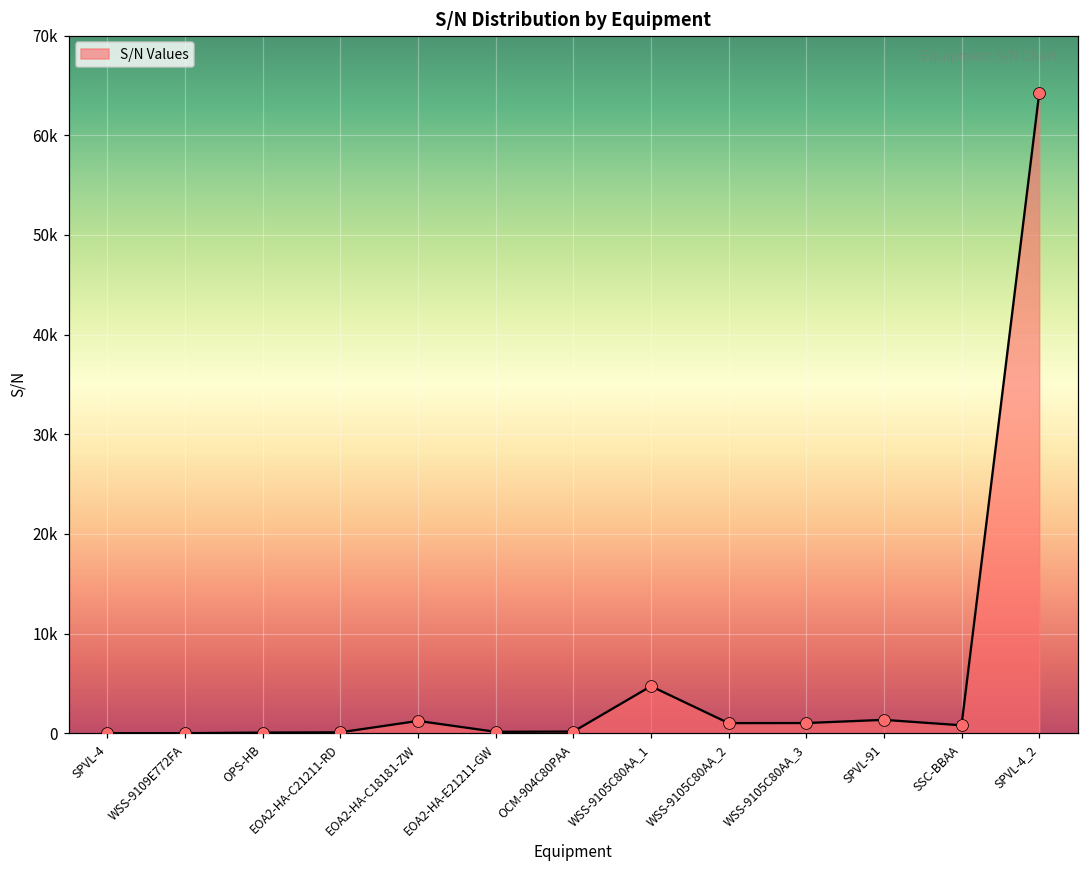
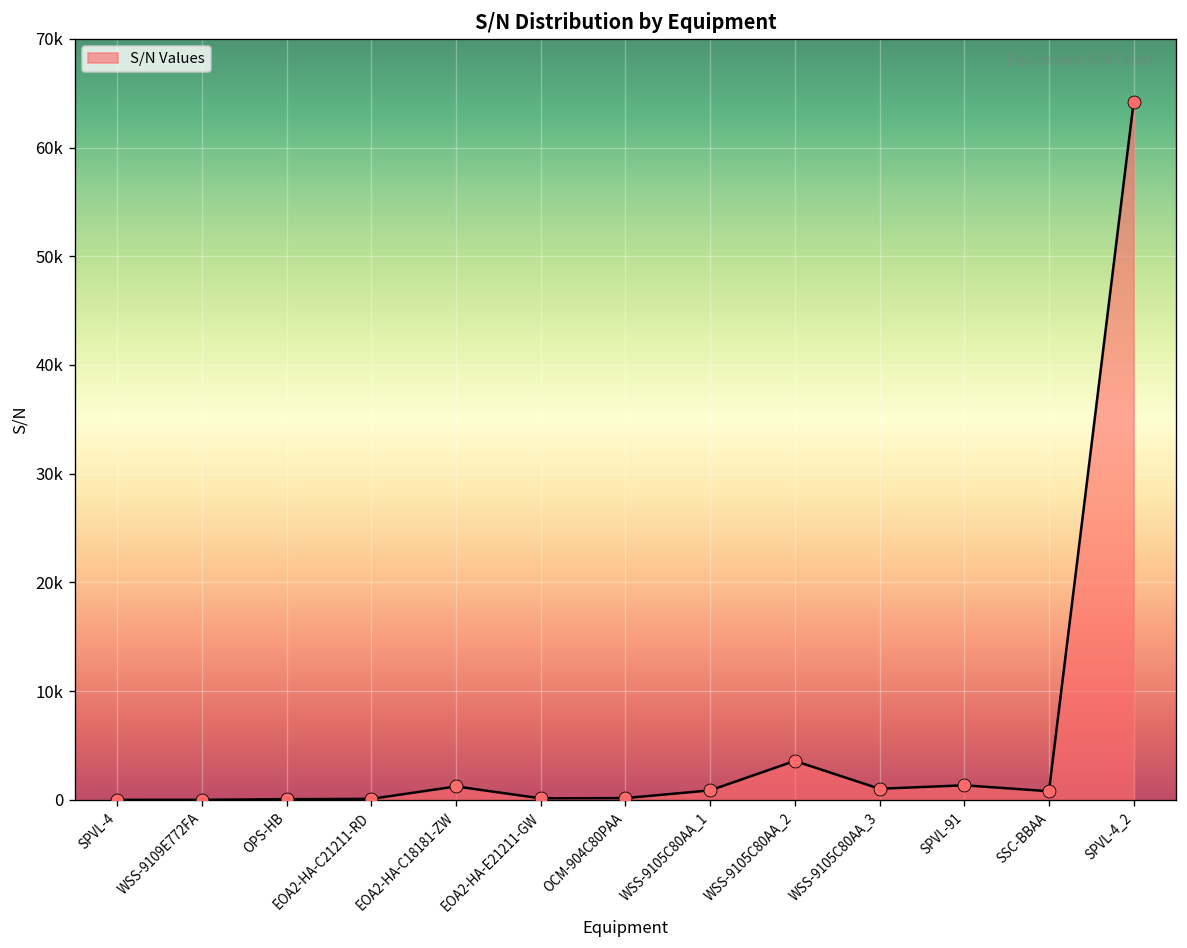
  {
    "SPVL-4": 0,
    "WSS-9109E772FA": 0,
    "OPS-HB": 0,
    "EOA2-HA-C21211-RD": 0,
    "EOA2-HA-C18181-ZW": 1000,
    "EOA2-HA-E21211-GW": 0,
    "OCM-904C80PAA": 0,
-   "WSS-9105C80AA_1": 5000,
-   "WSS-9105C80AA_2": 1000,
+   "WSS-9105C80AA_1": 1000,
+   "WSS-9105C80AA_2": 4000,
    "WSS-9105C80AA_3": 1000,
    "SPVL-91": 1000,
    "SSC-BBAA": 1000,
    "SPVL-4_2": 64000
  }
